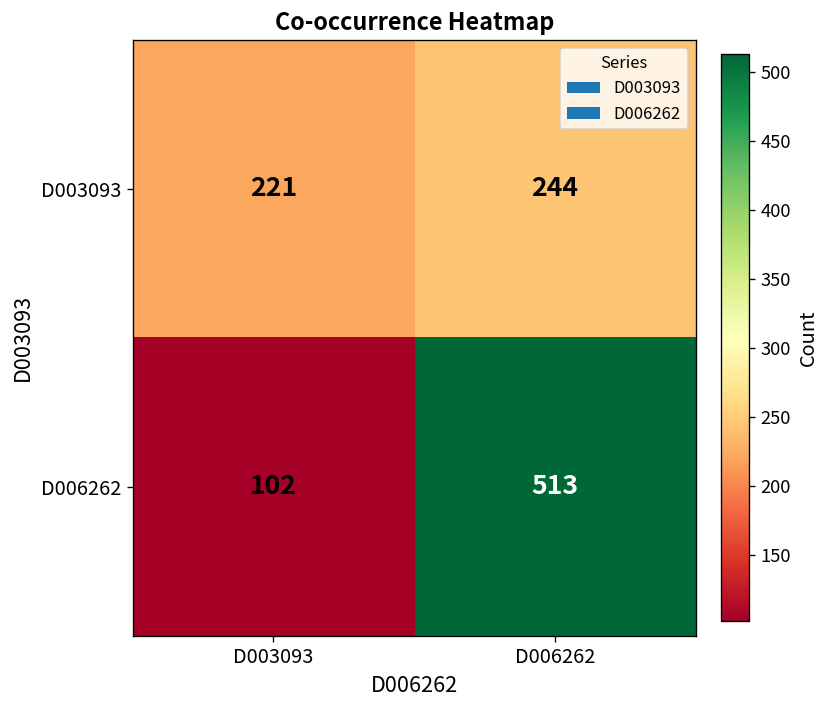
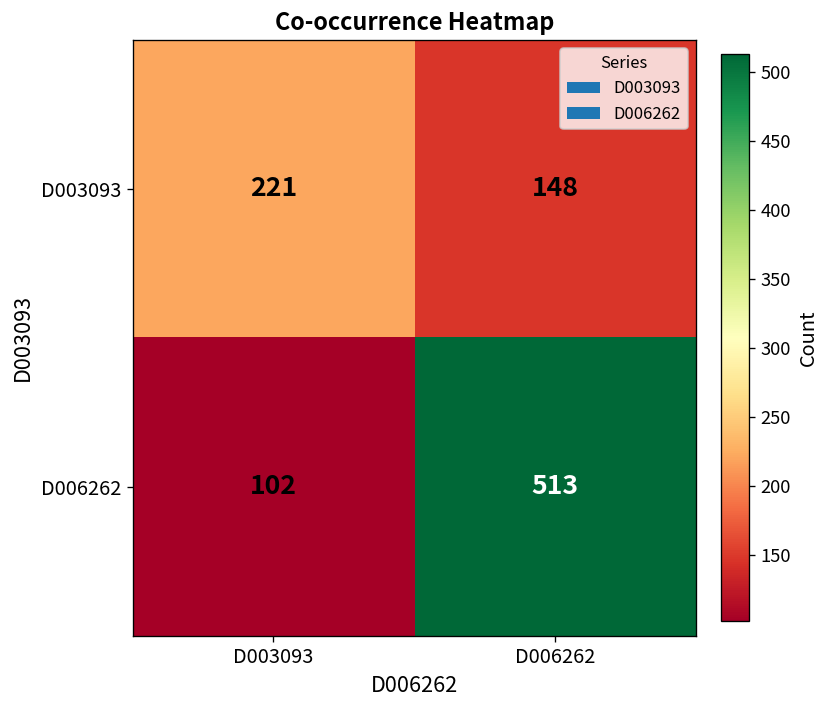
  {
    "D003093": {
      "D003093": 221,
-     "D006262": 244
+     "D006262": 148
    },
    "D006262": {
      "D003093": 102,
      "D006262": 513
    }
  }
